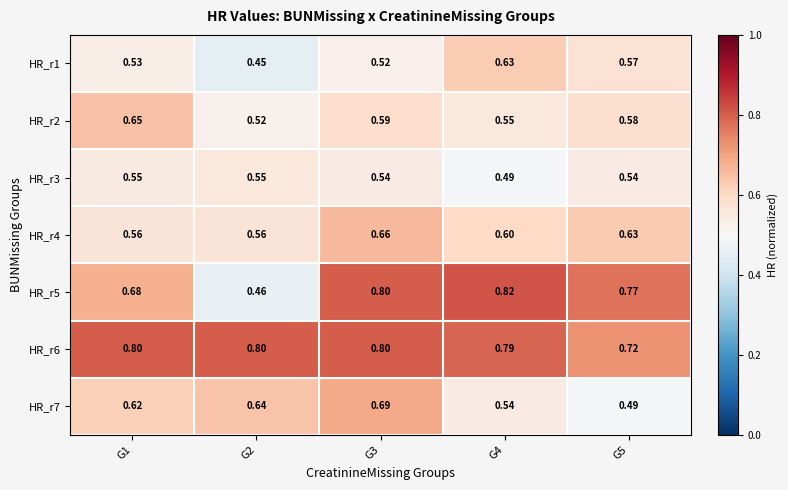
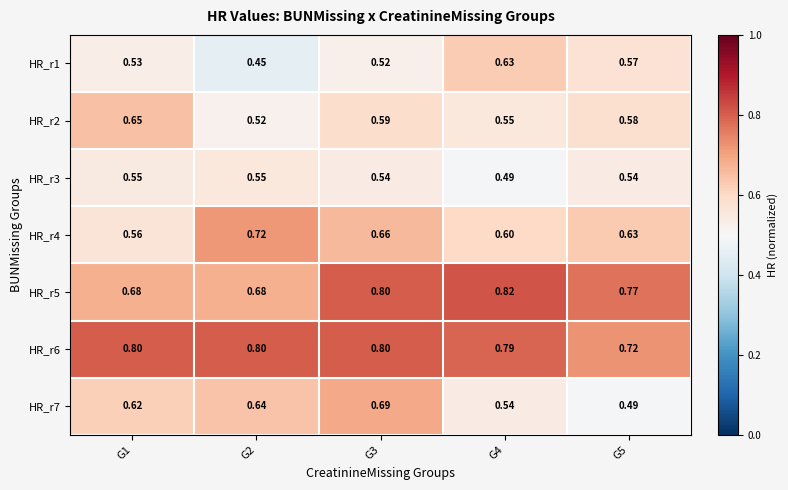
  {
    "HR_r1": {
      "G1": 0.53,
      "G2": 0.45,
      "G3": 0.52,
      "G4": 0.63,
      "G5": 0.57
    },
    "HR_r2": {
      "G1": 0.65,
      "G2": 0.52,
      "G3": 0.59,
      "G4": 0.55,
      "G5": 0.58
    },
    "HR_r3": {
      "G1": 0.55,
      "G2": 0.55,
      "G3": 0.54,
      "G4": 0.49,
      "G5": 0.54
    },
    "HR_r4": {
      "G1": 0.56,
-     "G2": 0.56,
+     "G2": 0.72,
      "G3": 0.66,
      "G4": 0.60,
      "G5": 0.63
    },
    "HR_r5": {
      "G1": 0.68,
-     "G2": 0.46,
+     "G2": 0.68,
      "G3": 0.80,
      "G4": 0.82,
      "G5": 0.77
    },
    "HR_r6": {
      "G1": 0.80,
      "G2": 0.80,
      "G3": 0.80,
      "G4": 0.79,
      "G5": 0.72
    },
    "HR_r7": {
      "G1": 0.62,
      "G2": 0.64,
      "G3": 0.69,
      "G4": 0.54,
      "G5": 0.49
    }
  }
